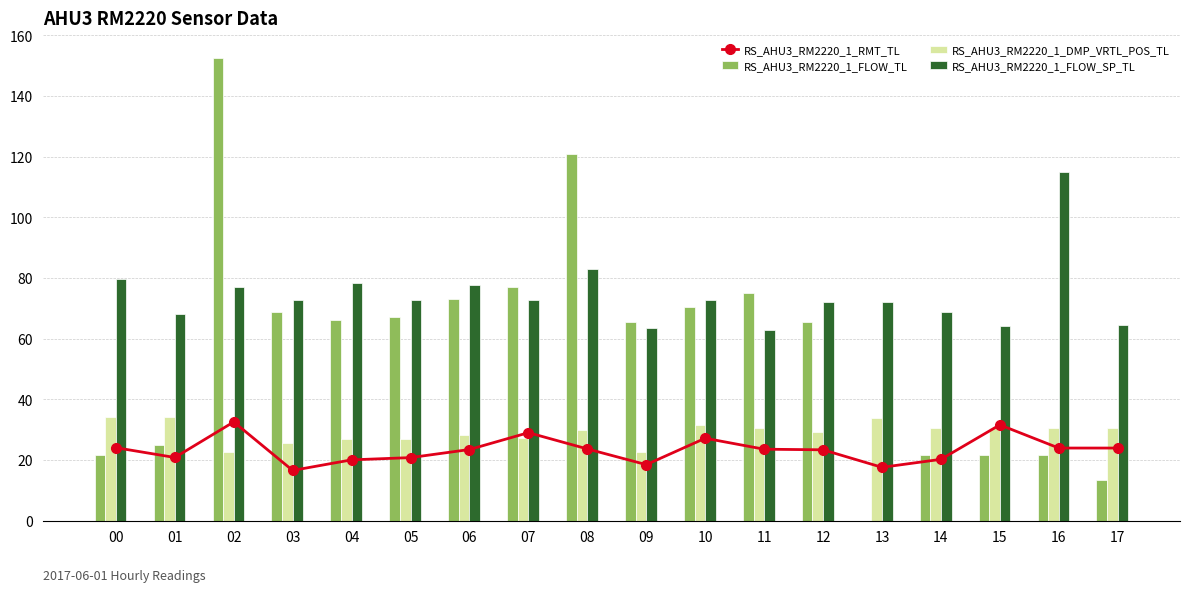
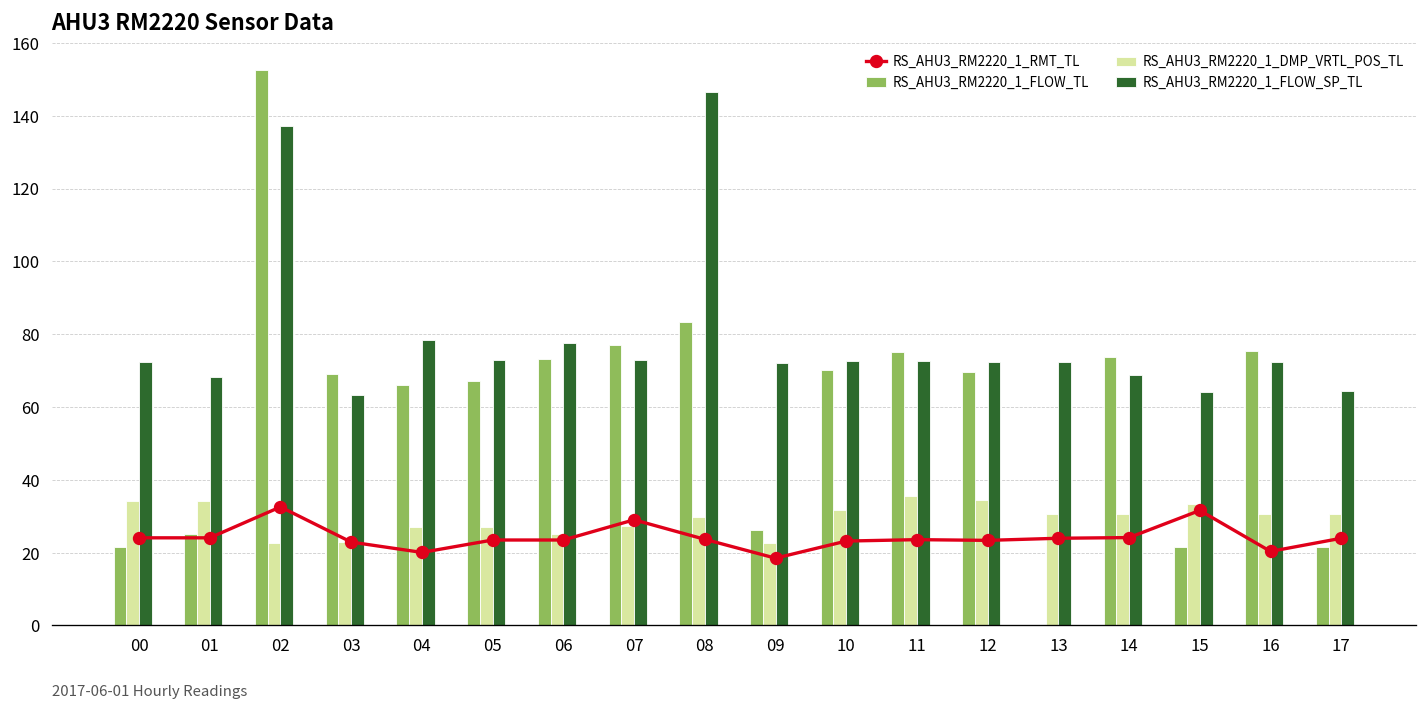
  {
    "RS_AHU3_RM2220_1_FLOW_TL": {
      "00": 22,
      "01": 25,
      "02": 153,
      "03": 69,
      "04": 66,
      "05": 67,
      "06": 73,
      "07": 77,
-     "08": 121,
-     "09": 65,
+     "08": 83,
+     "09": 26,
      "10": 70,
      "11": 75,
-     "12": 66,
+     "12": 70,
      "13": 0,
-     "14": 22,
+     "14": 74,
      "15": 22,
-     "16": 22,
-     "17": 13
+     "16": 75,
+     "17": 22
    },
    "RS_AHU3_RM2220_1_RMT_TL": {
      "00": 24,
-     "01": 21,
+     "01": 24,
      "02": 33,
-     "03": 17,
+     "03": 23,
      "04": 20,
-     "05": 21,
+     "05": 23,
      "06": 23,
      "07": 29,
      "08": 24,
      "09": 18,
-     "10": 27,
+     "10": 23,
      "11": 24,
      "12": 23,
-     "13": 18,
-     "14": 20,
+     "13": 24,
+     "14": 24,
      "15": 32,
-     "16": 24,
+     "16": 20,
      "17": 24
    },
    "RS_AHU3_RM2220_1_DMP_VRTL_POS_TL": {
      "00": 34,
      "01": 34,
      "02": 23,
-     "03": 26,
+     "03": 23,
      "04": 27,
      "05": 27,
-     "06": 28,
+     "06": 25,
      "07": 27,
      "08": 30,
      "09": 23,
      "10": 32,
-     "11": 31,
-     "12": 29,
-     "13": 34,
+     "11": 35,
+     "12": 34,
+     "13": 31,
      "14": 31,
-     "15": 31,
+     "15": 33,
      "16": 31,
      "17": 31
    },
    "RS_AHU3_RM2220_1_FLOW_SP_TL": {
-     "00": 80,
+     "00": 72,
      "01": 68,
-     "02": 77,
-     "03": 73,
+     "02": 137,
+     "03": 63,
      "04": 78,
      "05": 73,
      "06": 78,
      "07": 73,
-     "08": 83,
-     "09": 64,
+     "08": 147,
+     "09": 72,
      "10": 73,
-     "11": 63,
+     "11": 73,
      "12": 72,
      "13": 72,
      "14": 69,
      "15": 64,
-     "16": 115,
+     "16": 72,
      "17": 64
    }
  }
